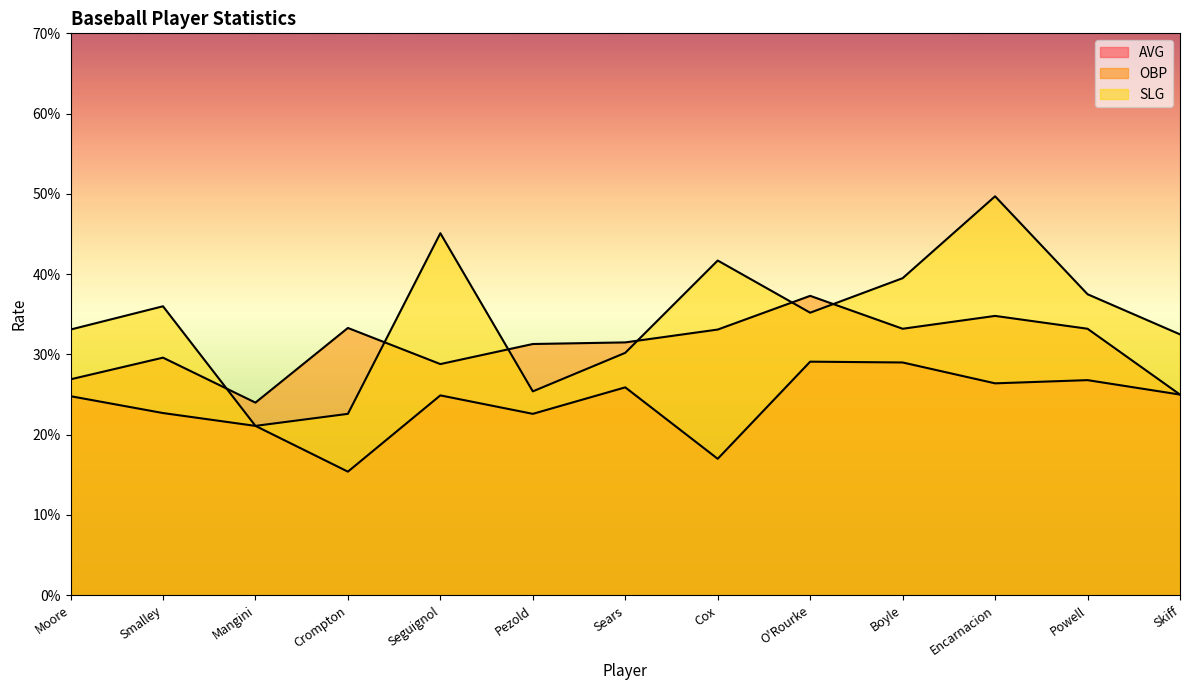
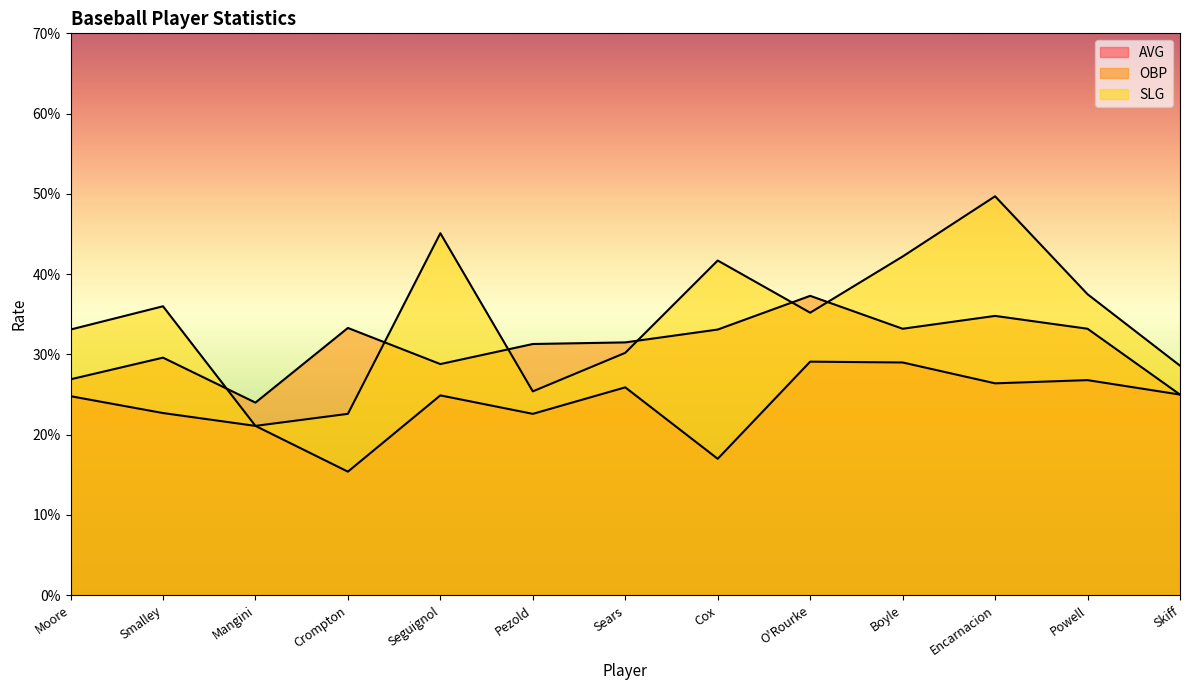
  {
    "AVG": {
      "Moore": "25%",
      "Smalley": "23%",
      "Crompton": "15%",
      "Seguignol": "25%",
      "Pezold": "23%",
      "Sears": "26%",
      "Cox": "17%",
      "O'Rourke": "29%",
      "Boyle": "29%",
      "Encarnacion": "26%",
      "Powell": "27%"
    },
    "OBP": {
      "Moore": "27%",
      "Smalley": "30%",
      "Mangini": "24%",
      "Crompton": "33%",
      "Seguignol": "29%",
      "Pezold": "31%",
      "Sears": "32%",
      "Cox": "33%",
      "O'Rourke": "37%",
      "Boyle": "33%",
      "Encarnacion": "35%",
      "Powell": "33%"
    },
    "SLG": {
      "Moore": "33%",
      "Smalley": "36%",
      "Crompton": "23%",
      "Seguignol": "45%",
      "Pezold": "25%",
      "Sears": "30%",
      "Cox": "42%",
      "O'Rourke": "35%",
-     "Boyle": "40%",
+     "Boyle": "42%",
      "Encarnacion": "50%",
      "Powell": "38%",
-     "Skiff": "33%"
+     "Skiff": "29%"
    }
  }
